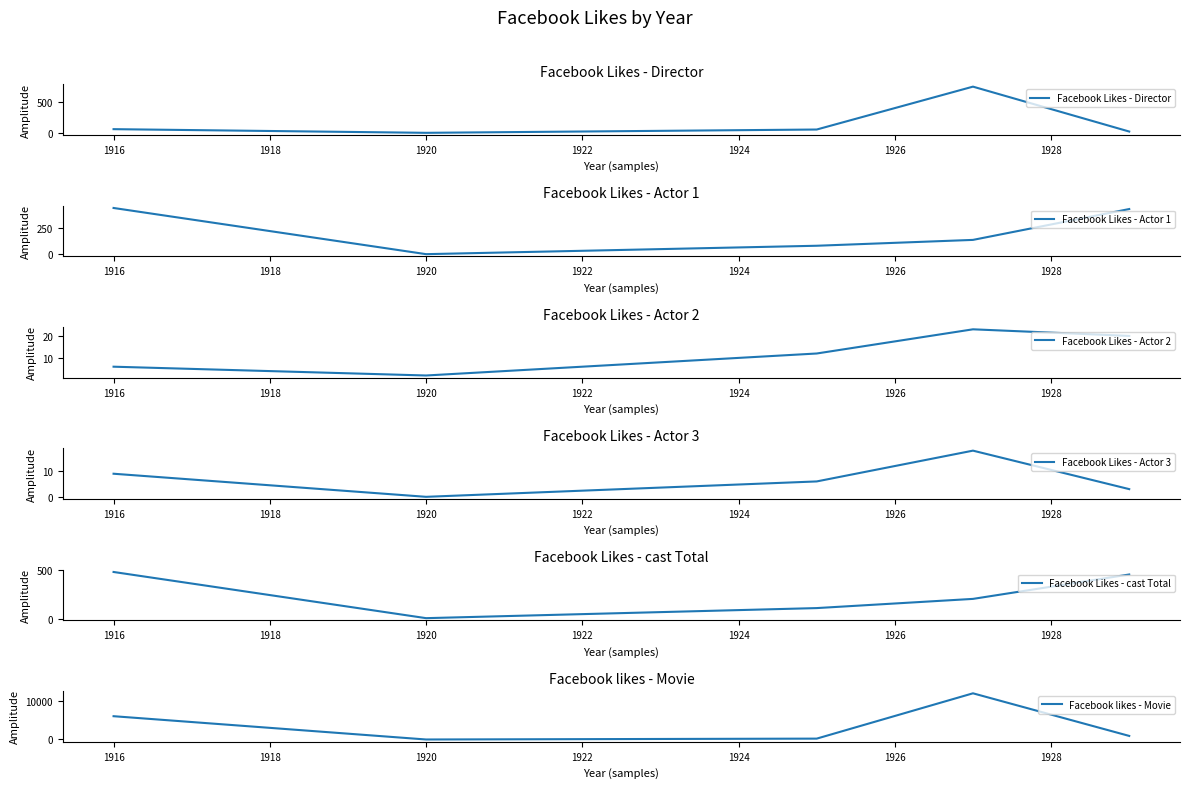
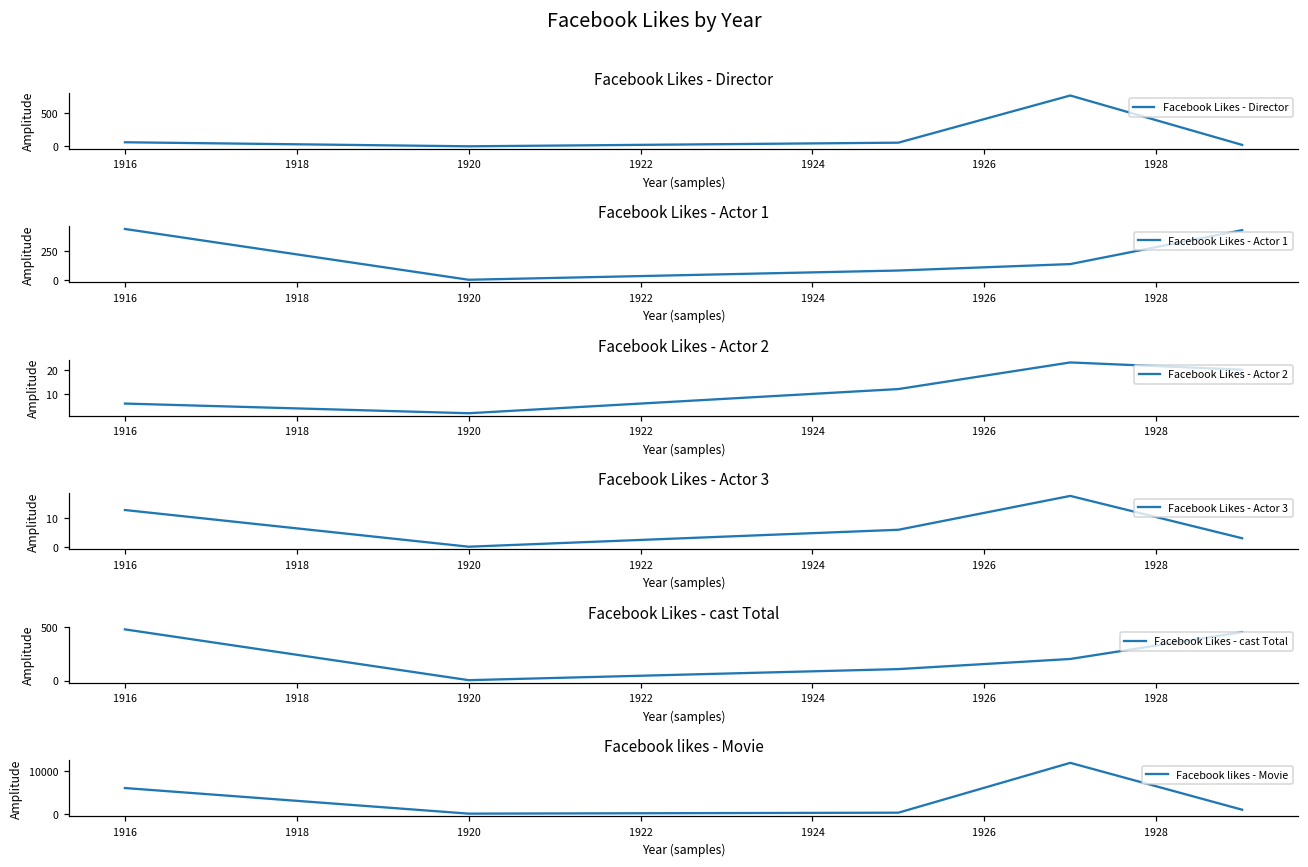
  {
    "Facebook Likes - Director": {
      "1916": 100,
      "1920": 0
    },
    "Facebook Likes - Actor 1": {
      "1916": 440,
      "1920": 0
    },
    "Facebook Likes - Actor 2": {
      "1916": 6,
      "1920": 2
    },
    "Facebook Likes - Actor 3": {
-     "1916": 9,
+     "1916": 13,
      "1920": 0
    },
    "Facebook Likes - cast Total": {
      "1916": 500,
      "1920": 0
    },
    "Facebook likes - Movie": {
      "1916": 6000,
      "1920": 0
    }
  }
